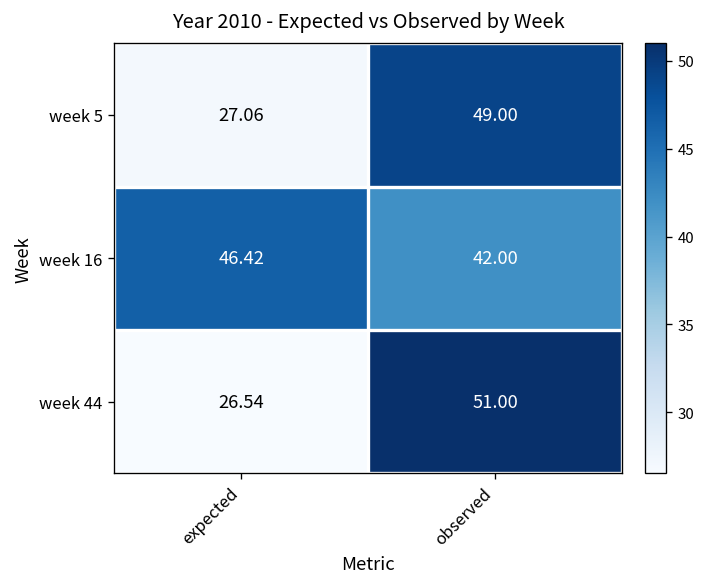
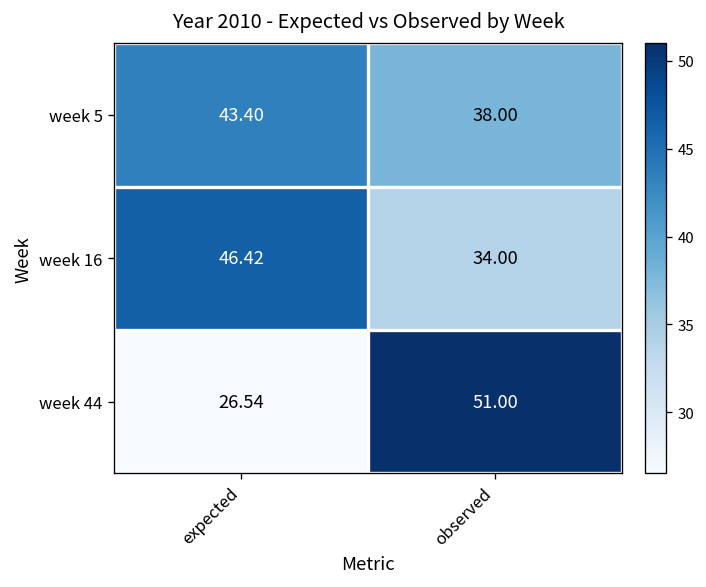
  {
    "week 5": {
-     "expected": 27.06,
-     "observed": 49.00
+     "expected": 43.40,
+     "observed": 38.00
    },
    "week 16": {
      "expected": 46.42,
-     "observed": 42.00
+     "observed": 34.00
    },
    "week 44": {
      "expected": 26.54,
      "observed": 51.00
    }
  }
